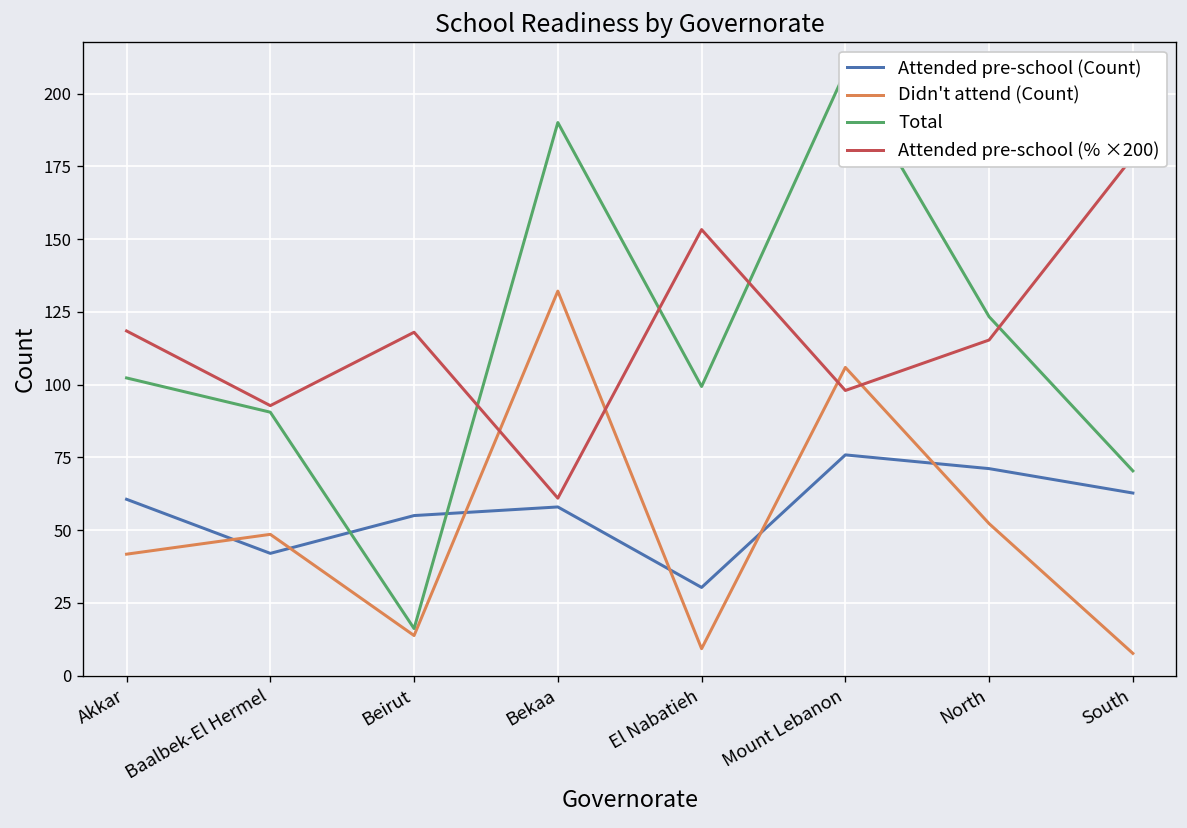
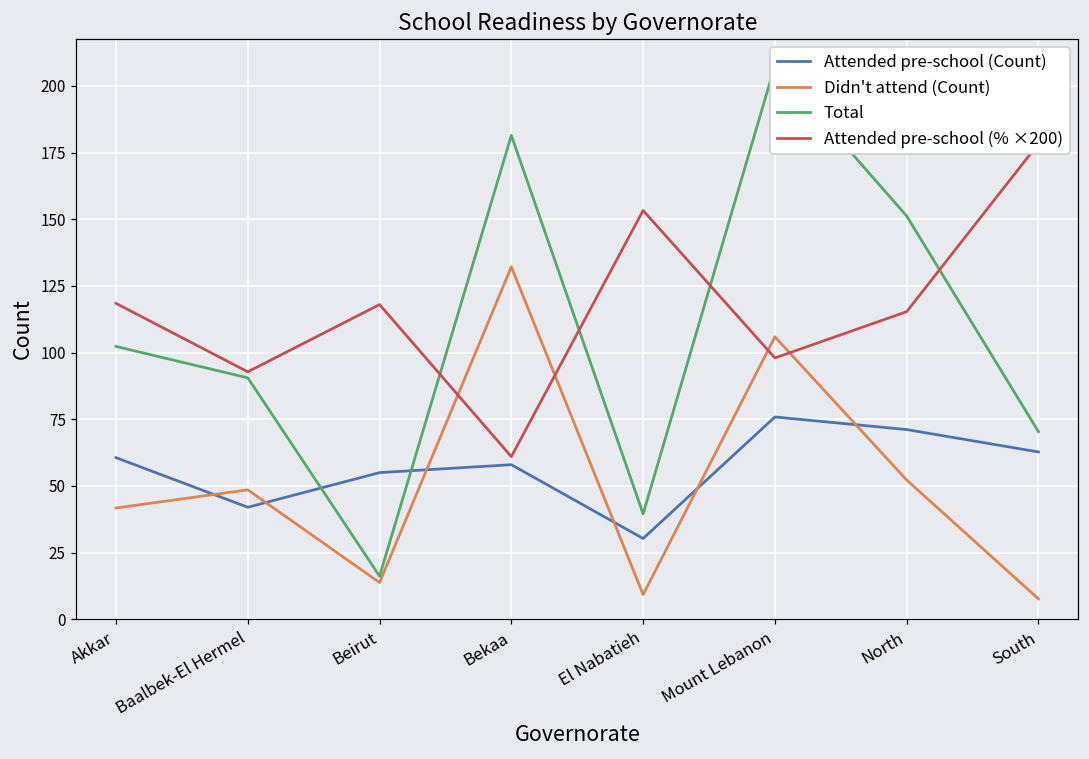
  {
    "Attended pre-school (Count)": {
      "Akkar": 61,
      "Baalbek-El Hermel": 42,
      "Beirut": 55,
      "Bekaa": 58,
      "El Nabatieh": 30,
      "Mount Lebanon": 76,
      "North": 71,
      "South": 63
    },
    "Total": {
      "Akkar": 102,
      "Baalbek-El Hermel": 91,
      "Beirut": 16,
-     "Bekaa": 190,
-     "El Nabatieh": 99,
-     "North": 123,
+     "Bekaa": 181,
+     "El Nabatieh": 40,
+     "North": 151,
      "South": 70
    }
  }
